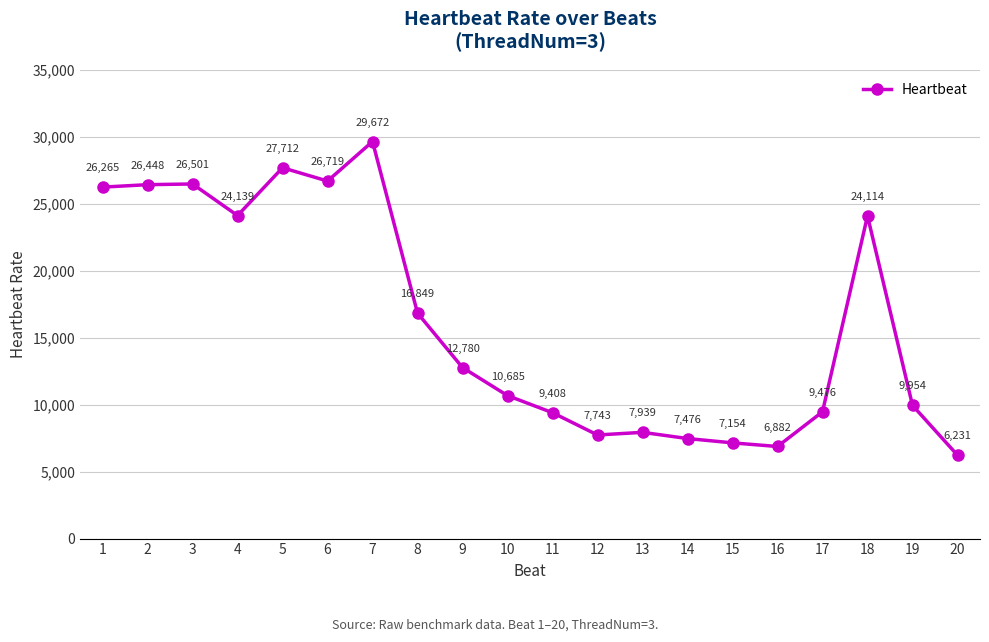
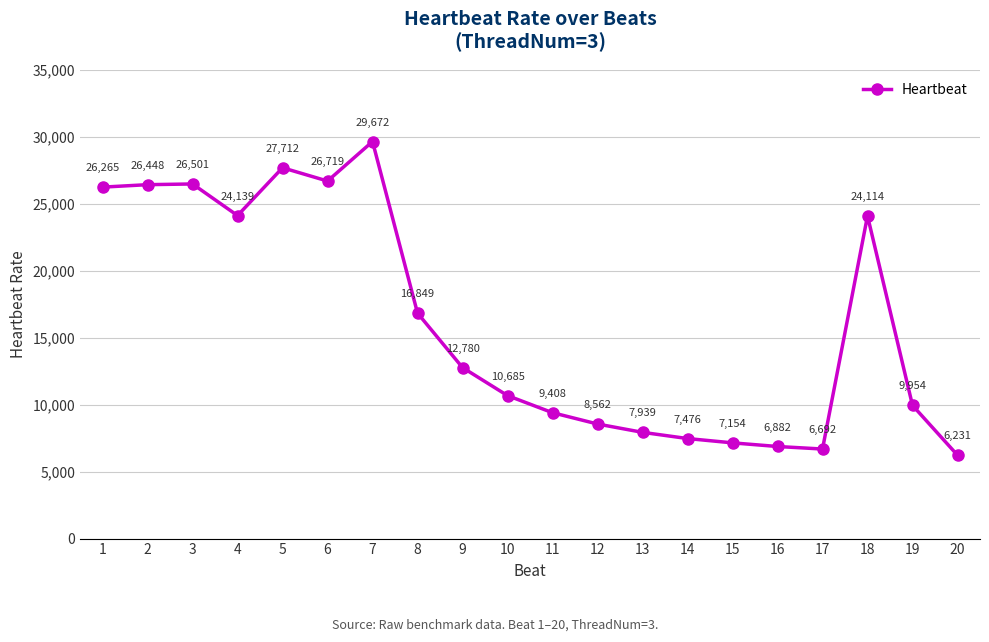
  {
    "1": "26,265",
    "2": "26,448",
    "3": "26,501",
    "4": "24,139",
    "5": "27,712",
    "6": "26,719",
    "7": "29,672",
    "8": "16,849",
    "9": "12,780",
    "10": "10,685",
    "11": "9,408",
-   "12": "7,743",
+   "12": "8,562",
    "13": "7,939",
    "14": "7,476",
    "15": "7,154",
    "16": "6,882",
-   "17": "9,476",
+   "17": "6,692",
    "18": "24,114",
    "19": "9,954",
    "20": "6,231"
  }
